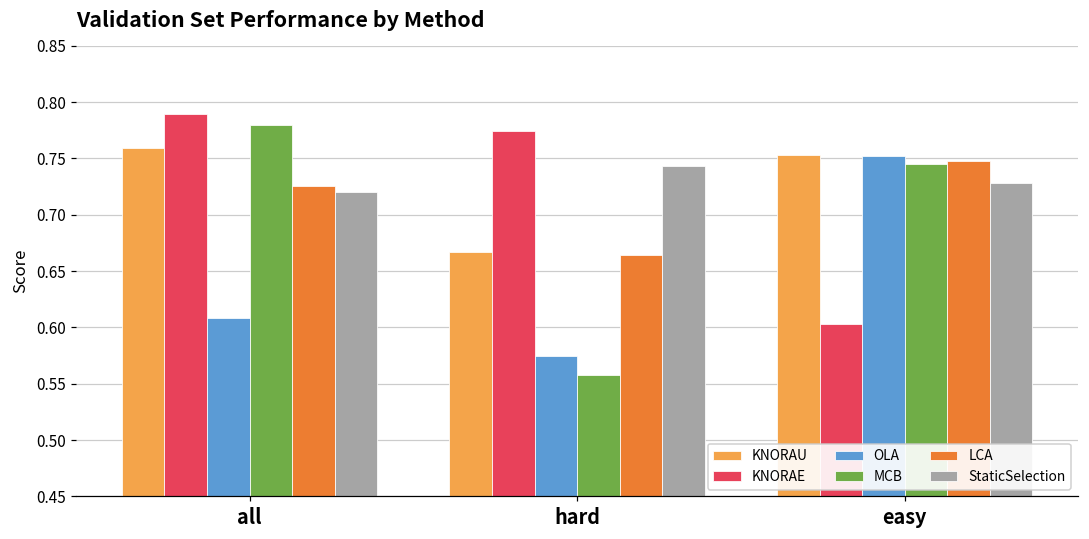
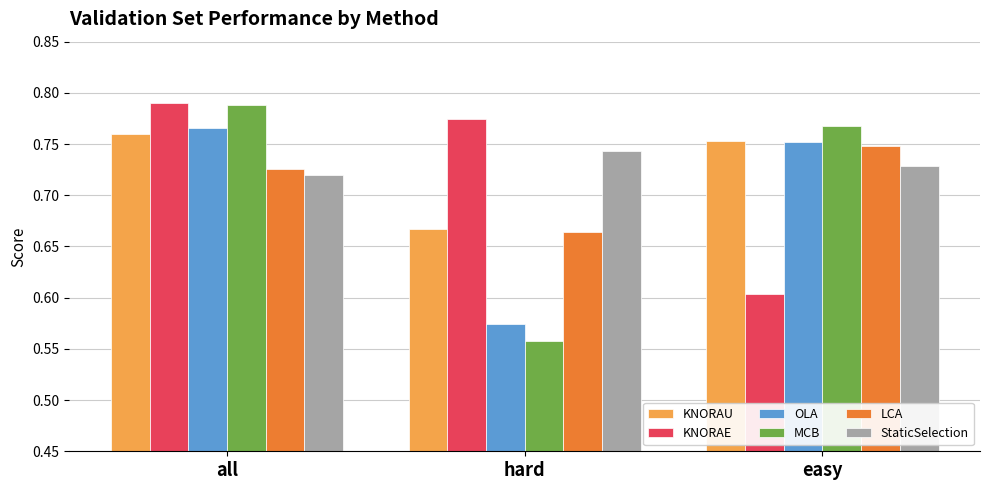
  {
    "KNORAE": {
      "all": 0.790,
      "hard": 0.774,
      "easy": 0.603
    },
    "OLA": {
-     "all": 0.608,
+     "all": 0.765,
      "hard": 0.575,
      "easy": 0.752
    },
    "MCB": {
-     "all": 0.780,
+     "all": 0.788,
      "hard": 0.557,
-     "easy": 0.745
+     "easy": 0.768
    },
    "StaticSelection": {
      "all": 0.720,
      "hard": 0.743,
      "easy": 0.728
    }
  }
